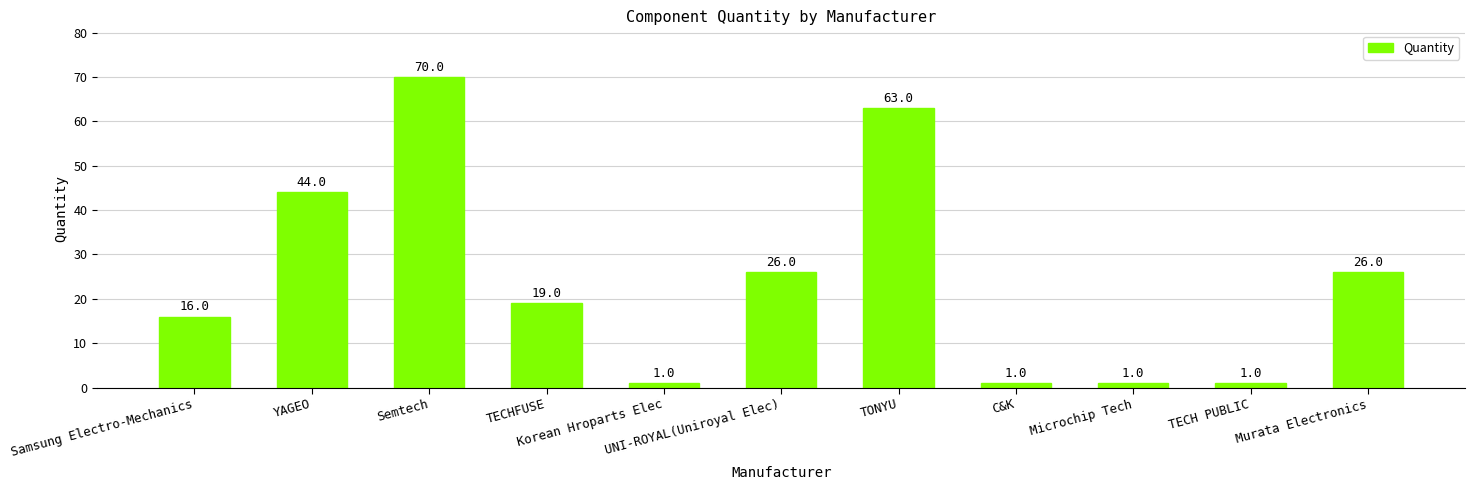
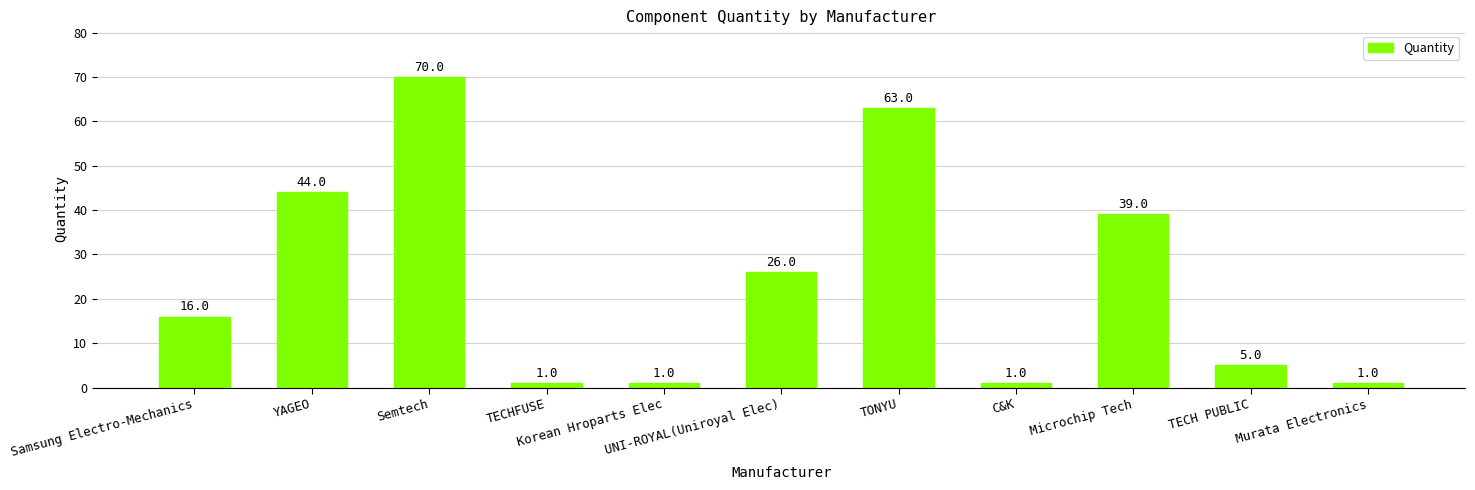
  {
    "Samsung Electro-Mechanics": 16.0,
    "YAGEO": 44.0,
    "Semtech": 70.0,
-   "TECHFUSE": 19.0,
+   "TECHFUSE": 1.0,
    "Korean Hroparts Elec": 1.0,
    "UNI-ROYAL(Uniroyal Elec)": 26.0,
    "TONYU": 63.0,
    "C&K": 1.0,
-   "Microchip Tech": 1.0,
-   "TECH PUBLIC": 1.0,
-   "Murata Electronics": 26.0
+   "Microchip Tech": 39.0,
+   "TECH PUBLIC": 5.0,
+   "Murata Electronics": 1.0
  }
